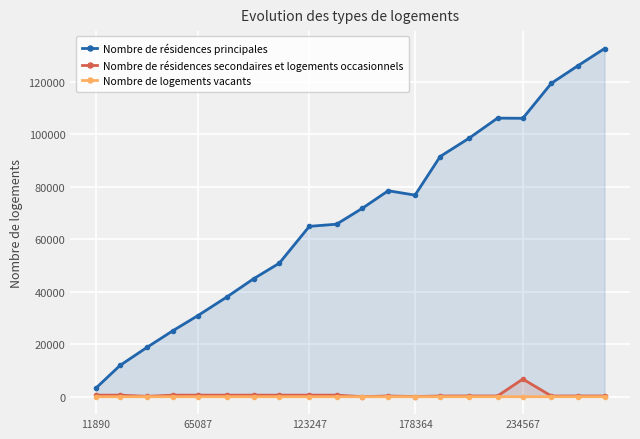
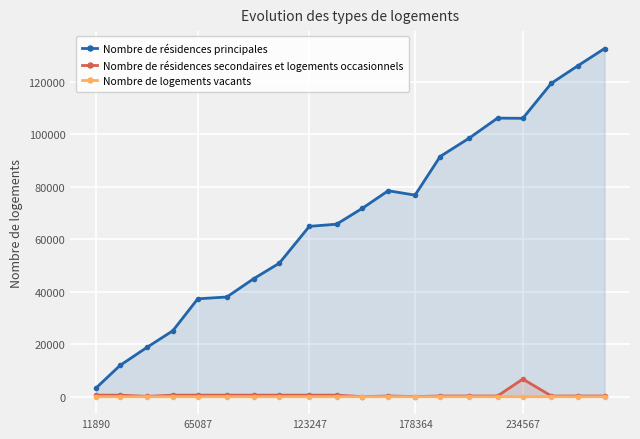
  {
    "Nombre de résidences principales": {
      "11890": 3000,
-     "65087": 31000,
+     "65087": 37000,
      "123247": 65000,
      "178364": 77000,
      "234567": 106000
    },
    "Nombre de résidences secondaires et logements occasionnels": {
      "234567": 7000
    },
    "Nombre de logements vacants": {
      "234567": 0
    }
  }
